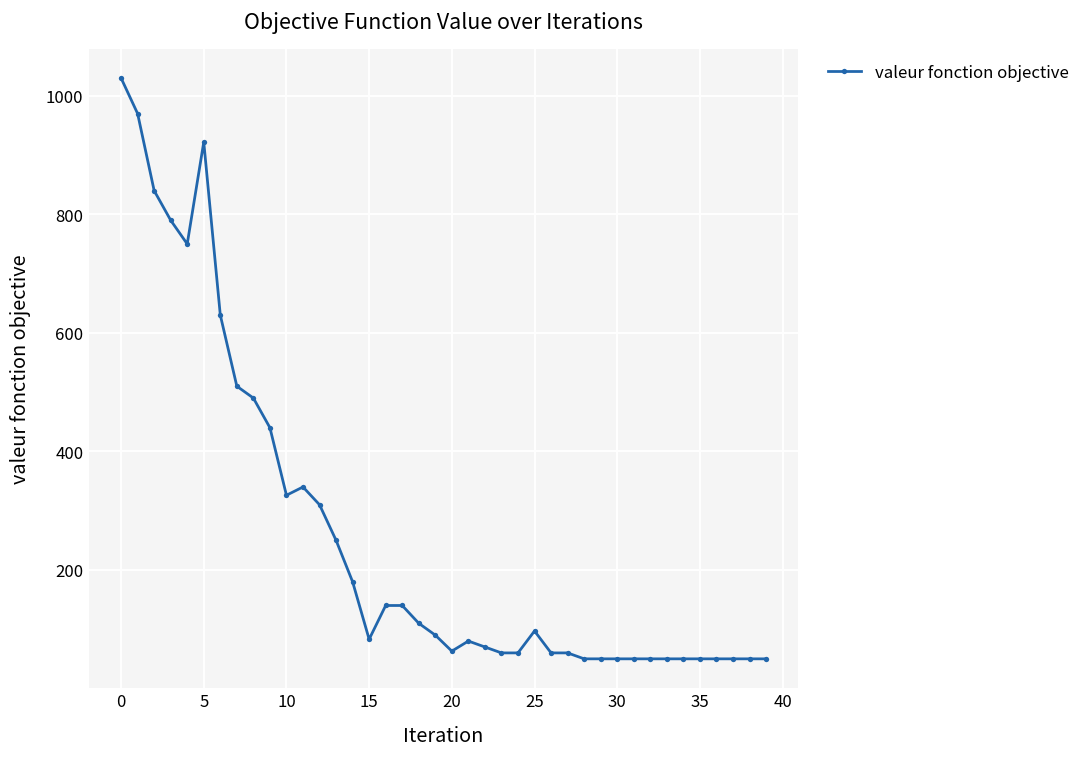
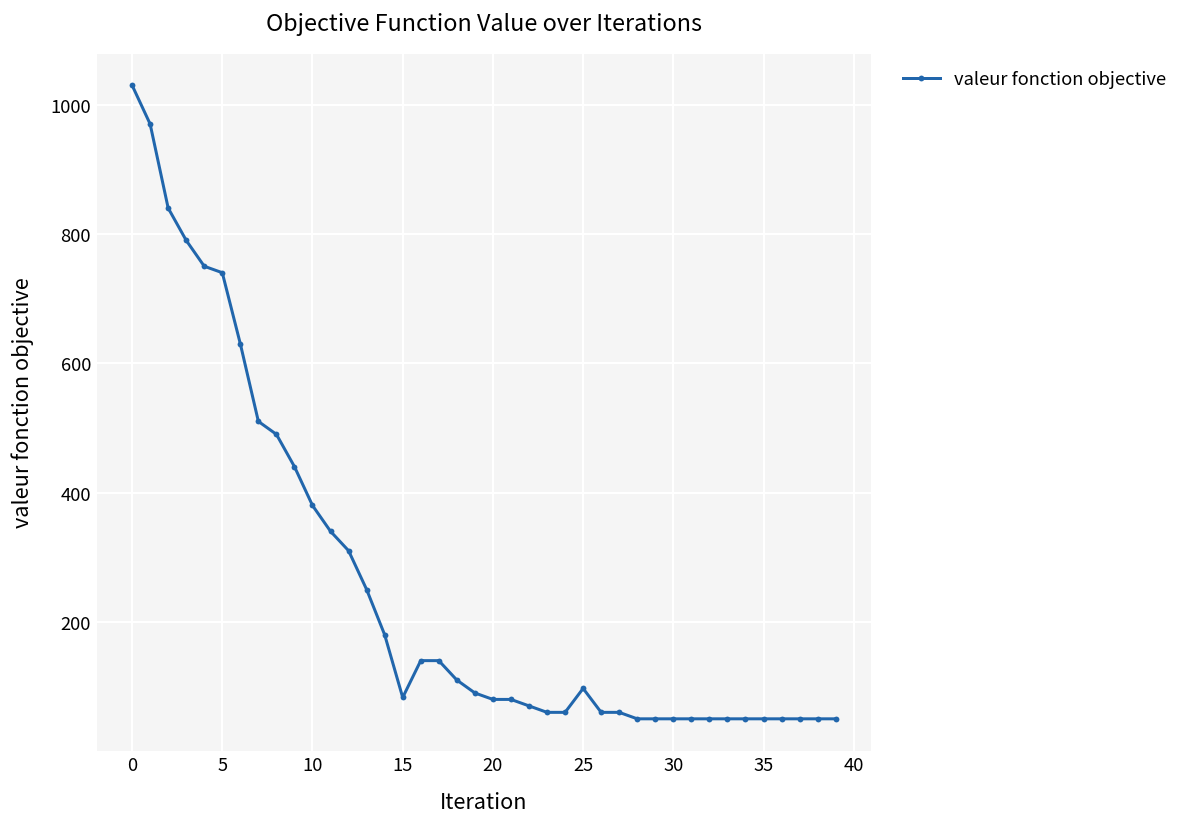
  {
    "0": 1030,
-   "5": 920,
-   "10": 330,
+   "5": 740,
+   "10": 380,
    "15": 80,
-   "20": 60,
+   "20": 80,
    "25": 100,
    "30": 50,
    "35": 50
  }
